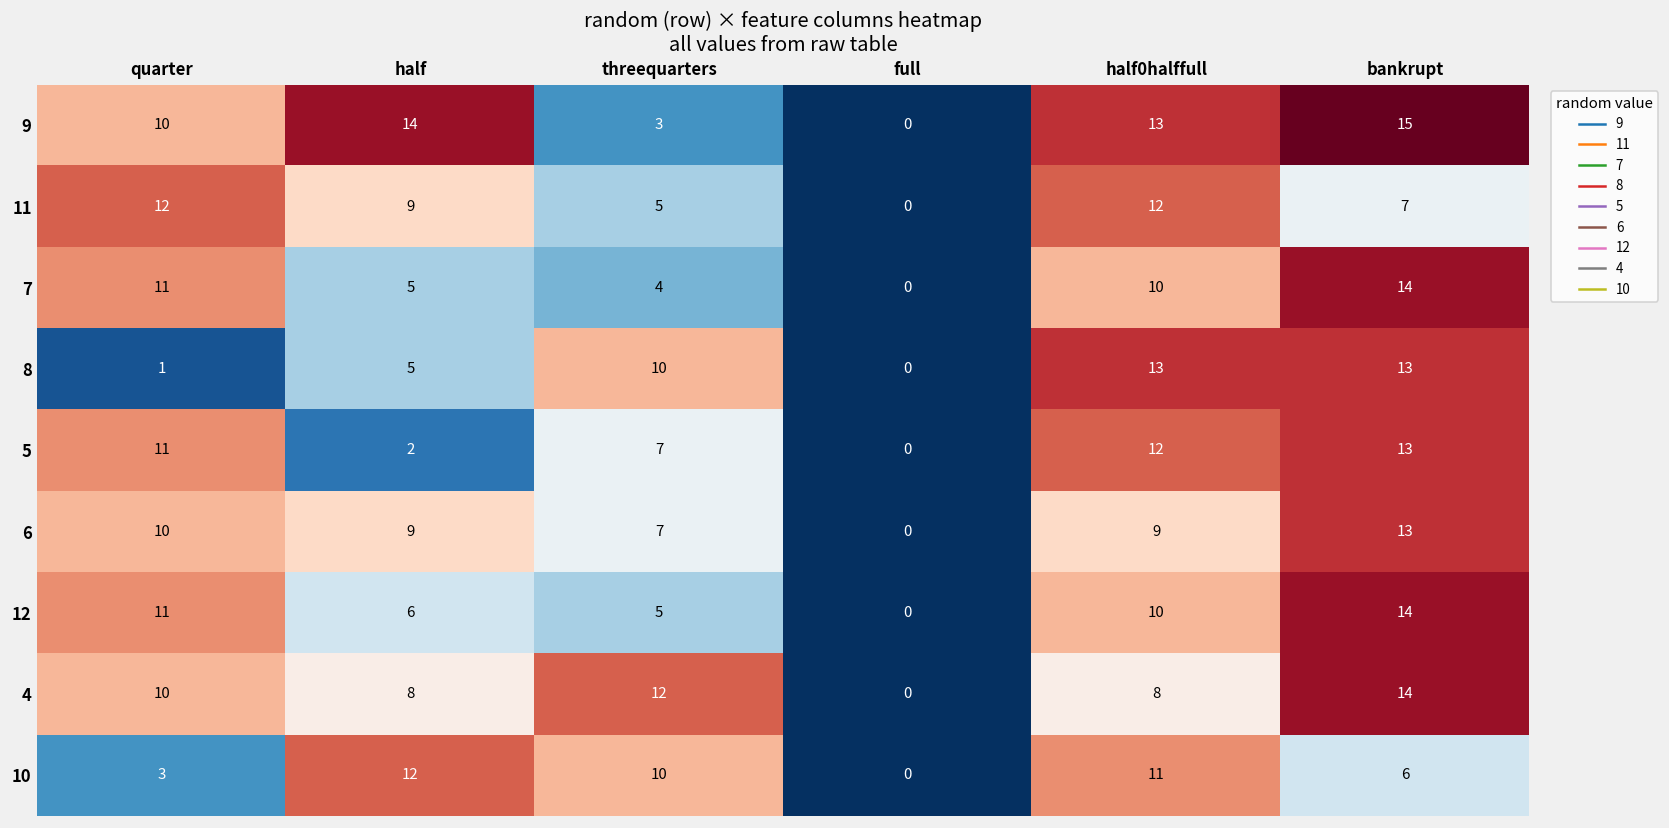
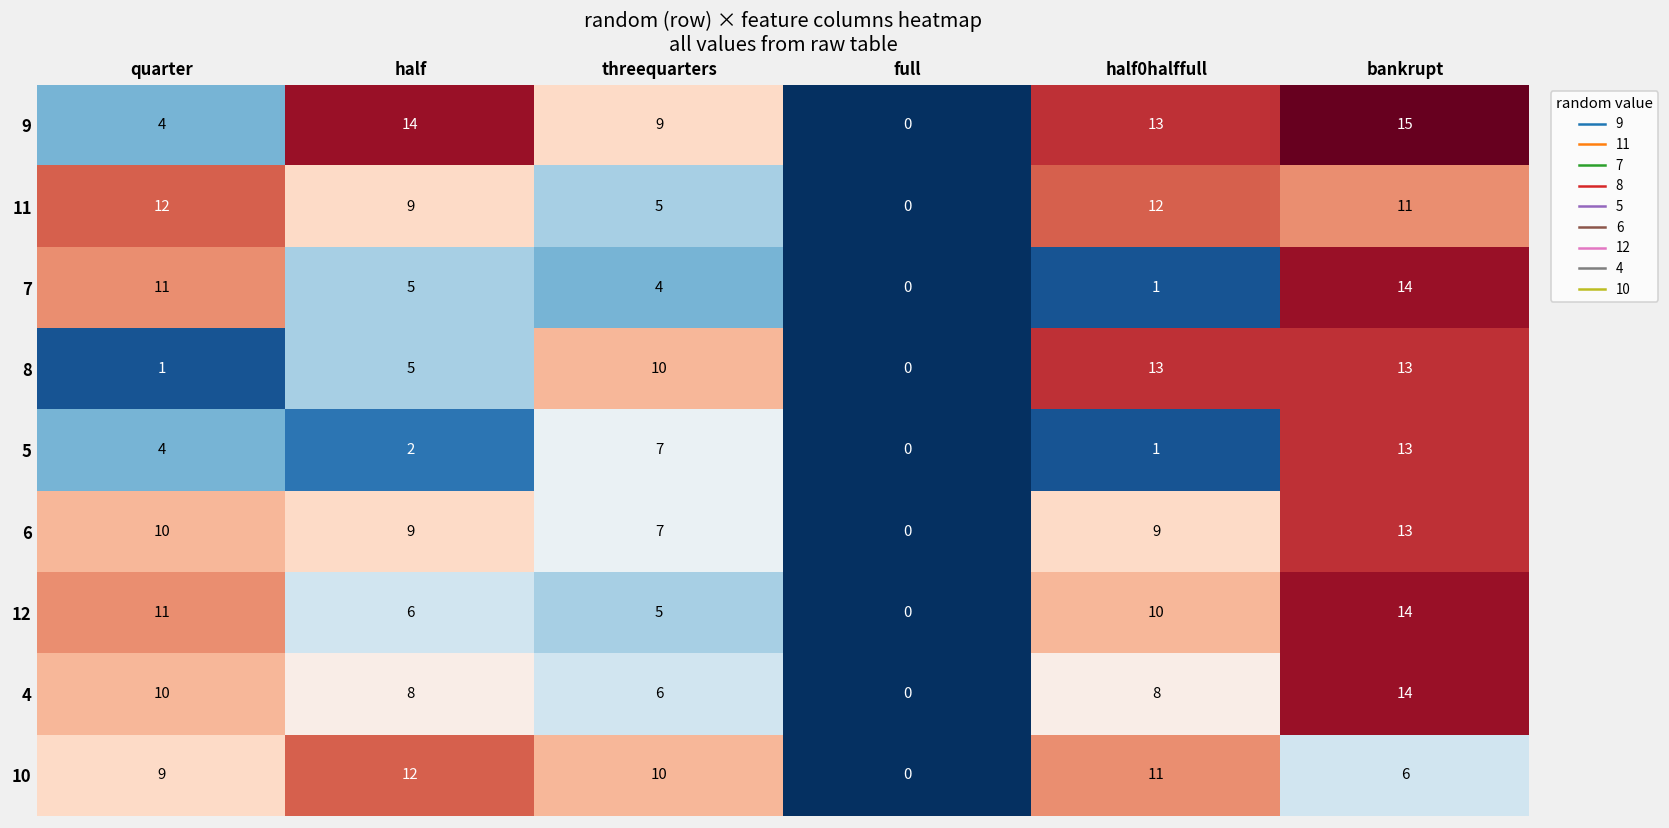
  {
    "9": {
-     "quarter": 10,
+     "quarter": 4,
      "half": 14,
-     "threequarters": 3,
+     "threequarters": 9,
      "full": 0,
      "half0halffull": 13,
      "bankrupt": 15
    },
    "11": {
      "quarter": 12,
      "half": 9,
      "threequarters": 5,
      "full": 0,
      "half0halffull": 12,
-     "bankrupt": 7
+     "bankrupt": 11
    },
    "7": {
      "quarter": 11,
      "half": 5,
      "threequarters": 4,
      "full": 0,
-     "half0halffull": 10,
+     "half0halffull": 1,
      "bankrupt": 14
    },
    "8": {
      "quarter": 1,
      "half": 5,
      "threequarters": 10,
      "full": 0,
      "half0halffull": 13,
      "bankrupt": 13
    },
    "5": {
-     "quarter": 11,
+     "quarter": 4,
      "half": 2,
      "threequarters": 7,
      "full": 0,
-     "half0halffull": 12,
+     "half0halffull": 1,
      "bankrupt": 13
    },
    "6": {
      "quarter": 10,
      "half": 9,
      "threequarters": 7,
      "full": 0,
      "half0halffull": 9,
      "bankrupt": 13
    },
    "12": {
      "quarter": 11,
      "half": 6,
      "threequarters": 5,
      "full": 0,
      "half0halffull": 10,
      "bankrupt": 14
    },
    "4": {
      "quarter": 10,
      "half": 8,
-     "threequarters": 12,
+     "threequarters": 6,
      "full": 0,
      "half0halffull": 8,
      "bankrupt": 14
    },
    "10": {
-     "quarter": 3,
+     "quarter": 9,
      "half": 12,
      "threequarters": 10,
      "full": 0,
      "half0halffull": 11,
      "bankrupt": 6
    }
  }
